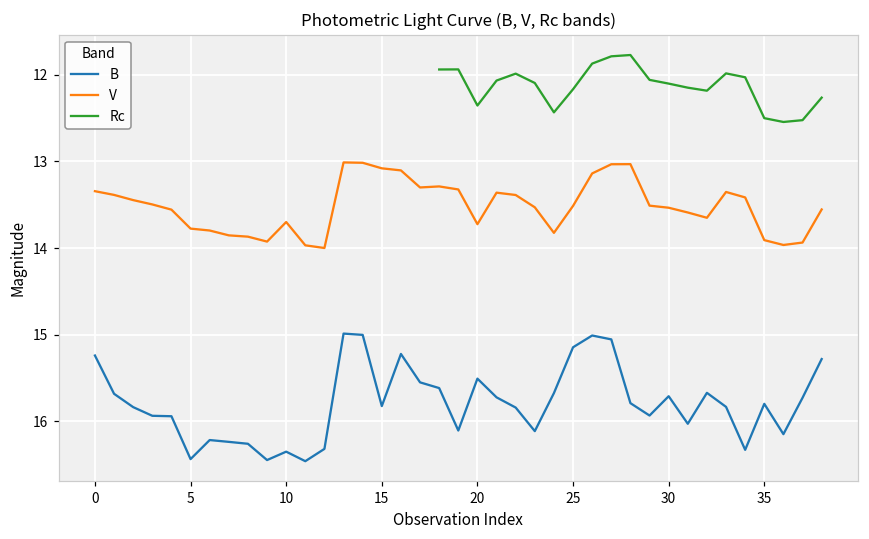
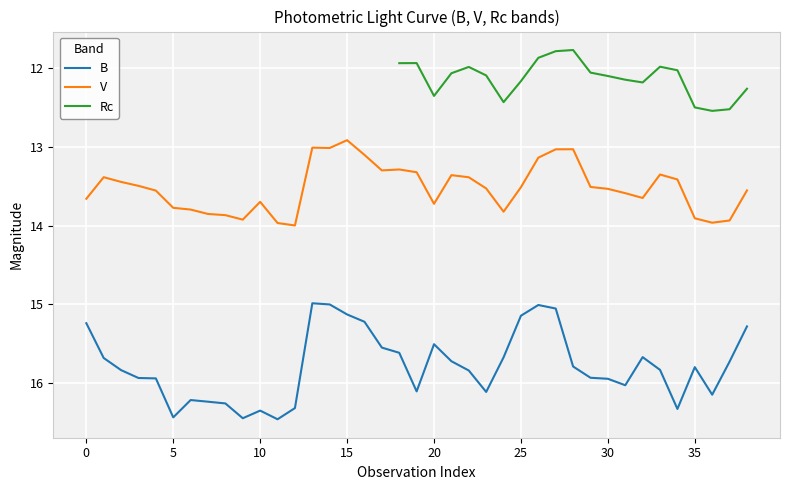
  {
    "B": {
      "0": 15.2,
      "5": 16.4,
      "10": 16.4,
-     "15": 15.8,
+     "15": 15.1,
      "20": 15.5,
      "25": 15.1,
-     "30": 15.7,
+     "30": 15.9,
      "35": 15.8
    },
    "V": {
-     "0": 13.3,
+     "0": 13.7,
      "5": 13.8,
      "10": 13.7,
-     "15": 13.1,
+     "15": 12.9,
      "20": 13.7,
      "25": 13.5,
      "30": 13.5,
      "35": 13.9
    },
    "Rc": {
      "20": 12.4,
      "25": 12.2,
      "30": 12.1,
      "35": 12.5
    }
  }
